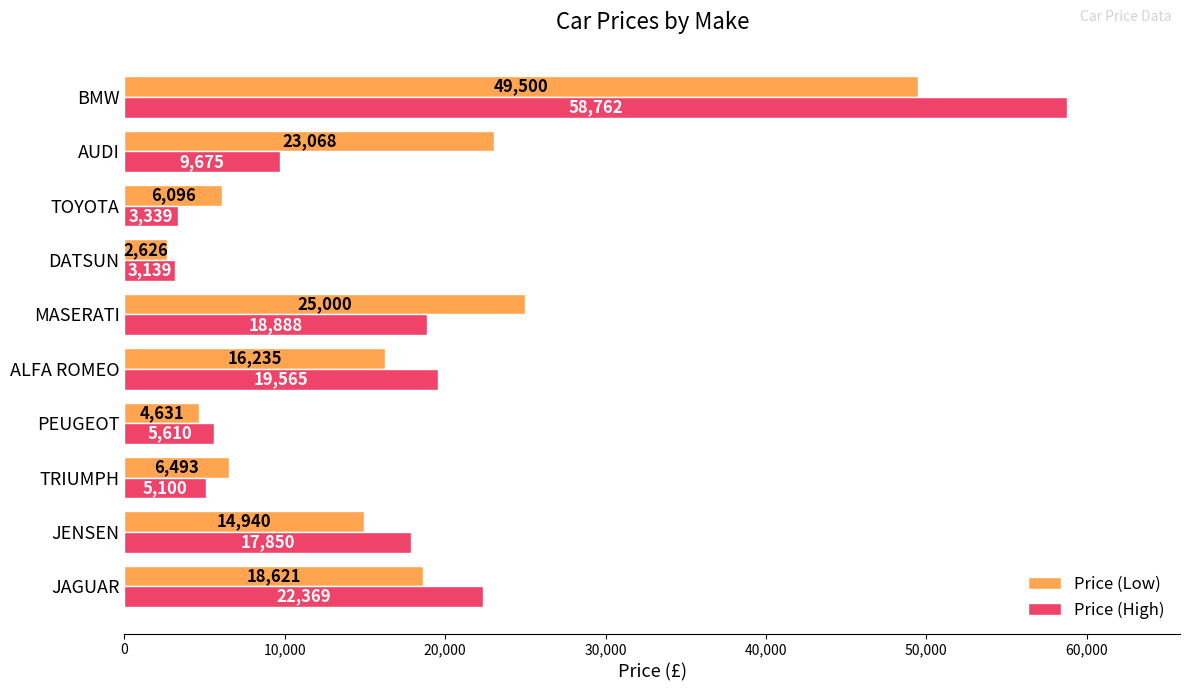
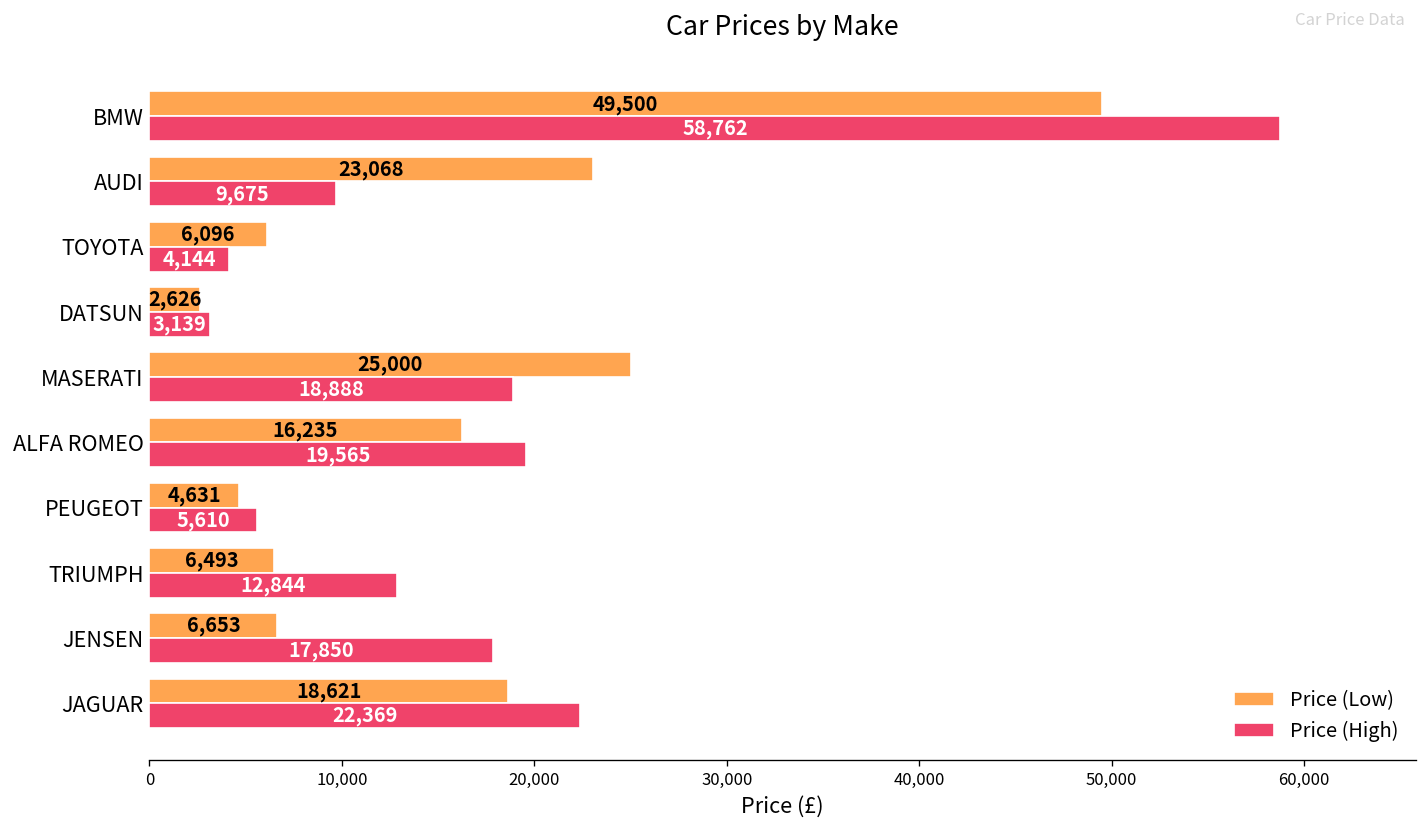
  {
    "Price (Low)": {
      "BMW": "49,500",
      "AUDI": "23,068",
      "TOYOTA": "6,096",
      "DATSUN": "2,626",
      "MASERATI": "25,000",
      "ALFA ROMEO": "16,235",
      "PEUGEOT": "4,631",
      "TRIUMPH": "6,493",
-     "JENSEN": "14,940",
+     "JENSEN": "6,653",
      "JAGUAR": "18,621"
    },
    "Price (High)": {
      "BMW": "58,762",
      "AUDI": "9,675",
-     "TOYOTA": "3,339",
+     "TOYOTA": "4,144",
      "DATSUN": "3,139",
      "MASERATI": "18,888",
      "ALFA ROMEO": "19,565",
      "PEUGEOT": "5,610",
-     "TRIUMPH": "5,100",
+     "TRIUMPH": "12,844",
      "JENSEN": "17,850",
      "JAGUAR": "22,369"
    }
  }
